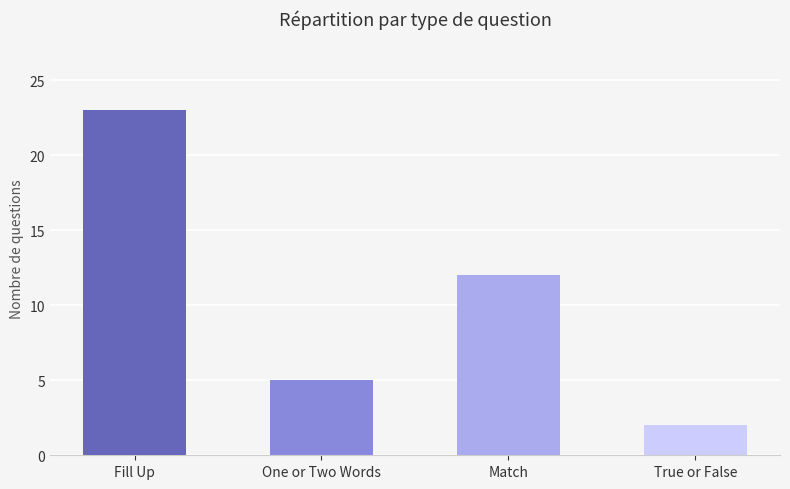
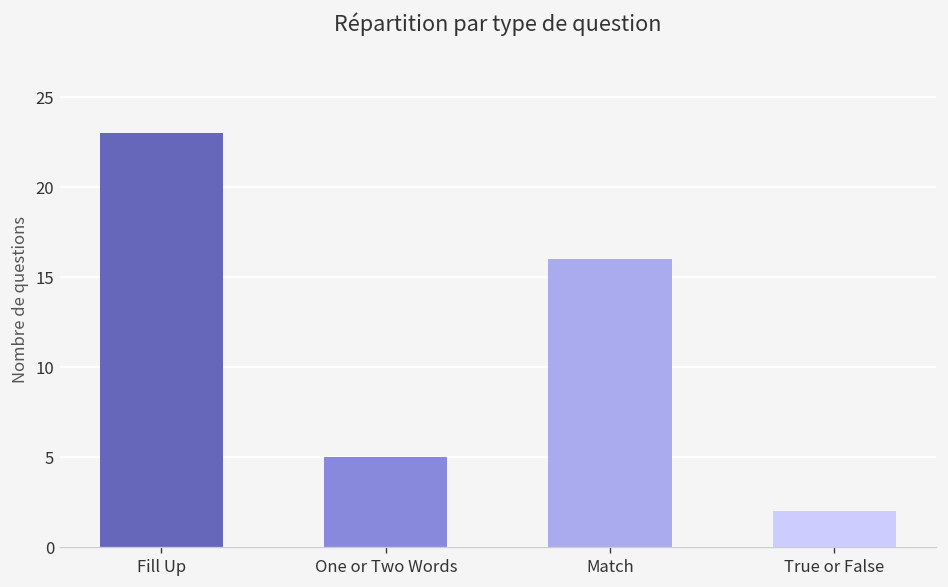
  {
    "Fill Up": 23,
    "One or Two Words": 5,
-   "Match": 12,
+   "Match": 16,
    "True or False": 2
  }
